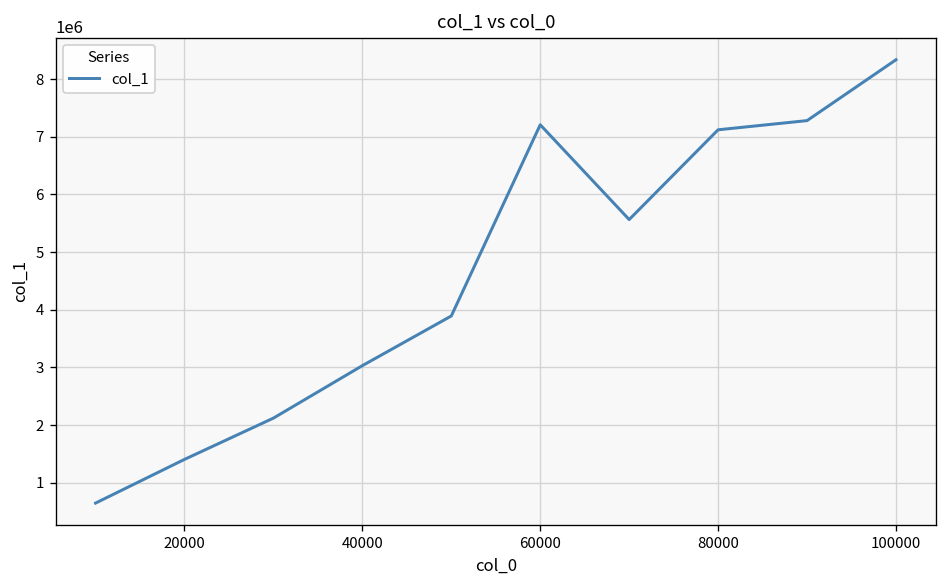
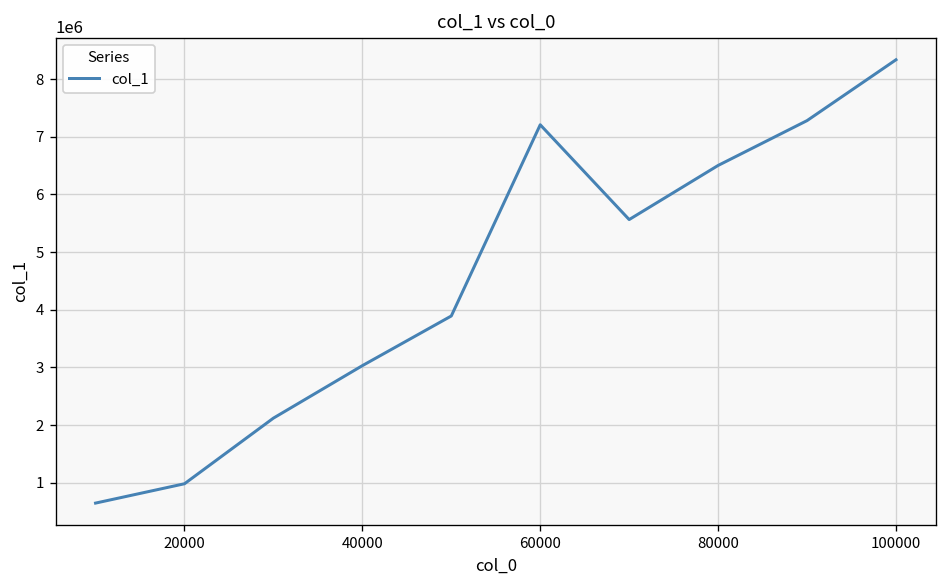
  {
-   "20000": 1400000,
+   "20000": 1000000,
    "40000": 3000000,
    "60000": 7200000,
-   "80000": 7100000,
+   "80000": 6500000,
    "100000": 8300000
  }
